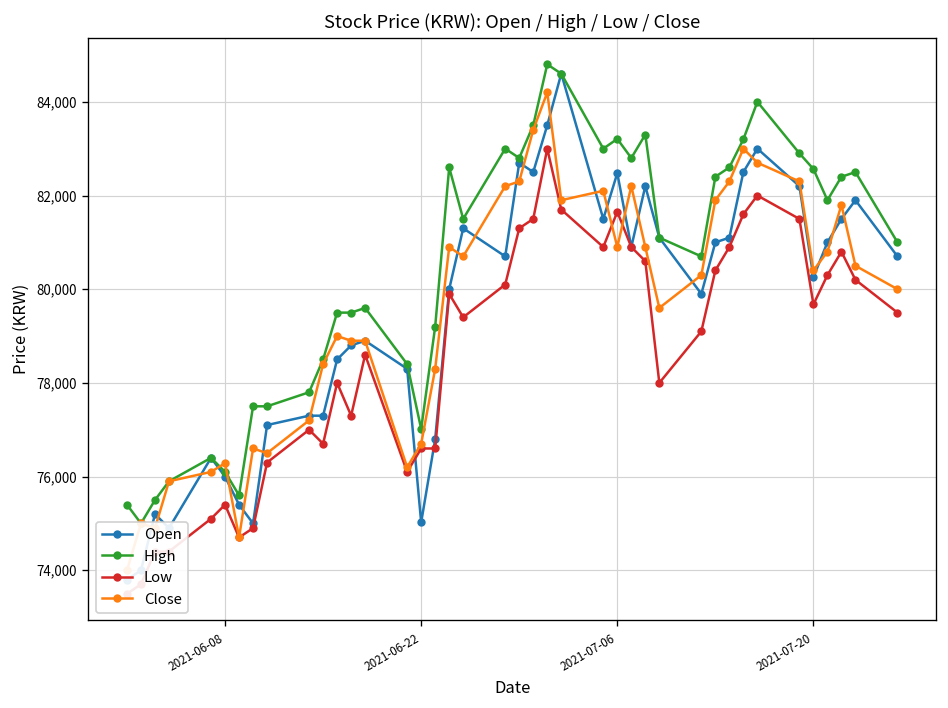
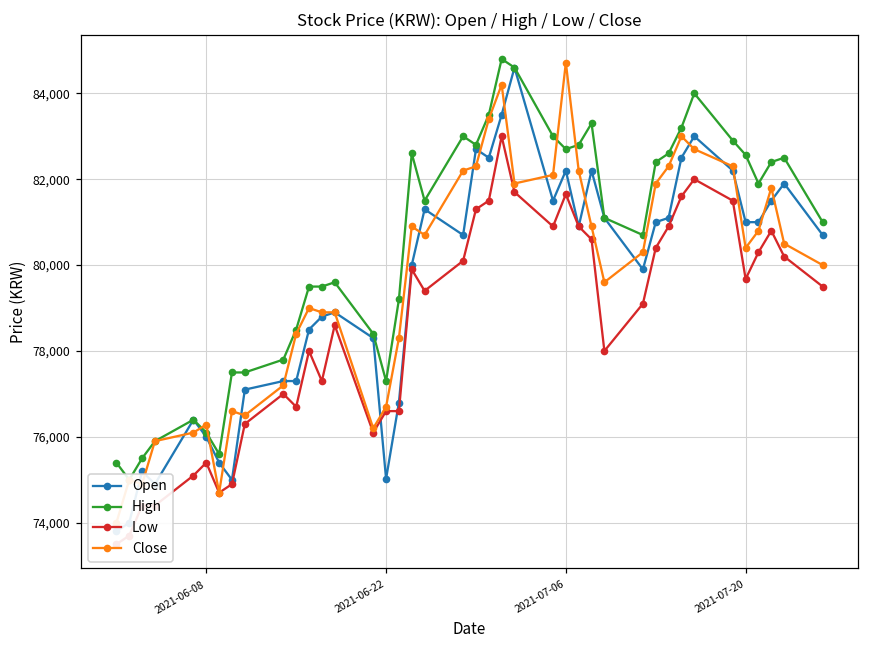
  {
    "Open": {
      "2021-06-08": "76,000",
      "2021-06-22": "75,000",
-     "2021-07-06": "82,500",
-     "2021-07-20": "80,300"
+     "2021-07-06": "82,200",
+     "2021-07-20": "81,000"
    },
    "High": {
      "2021-06-08": "76,100",
-     "2021-06-22": "77,000",
-     "2021-07-06": "83,200",
+     "2021-06-22": "77,300",
+     "2021-07-06": "82,700",
      "2021-07-20": "82,600"
    },
    "Low": {
      "2021-06-08": "75,400",
      "2021-06-22": "76,600",
      "2021-07-06": "81,700",
      "2021-07-20": "79,700"
    },
    "Close": {
      "2021-06-08": "76,300",
      "2021-06-22": "76,700",
-     "2021-07-06": "80,900",
+     "2021-07-06": "84,700",
      "2021-07-20": "80,400"
    }
  }
